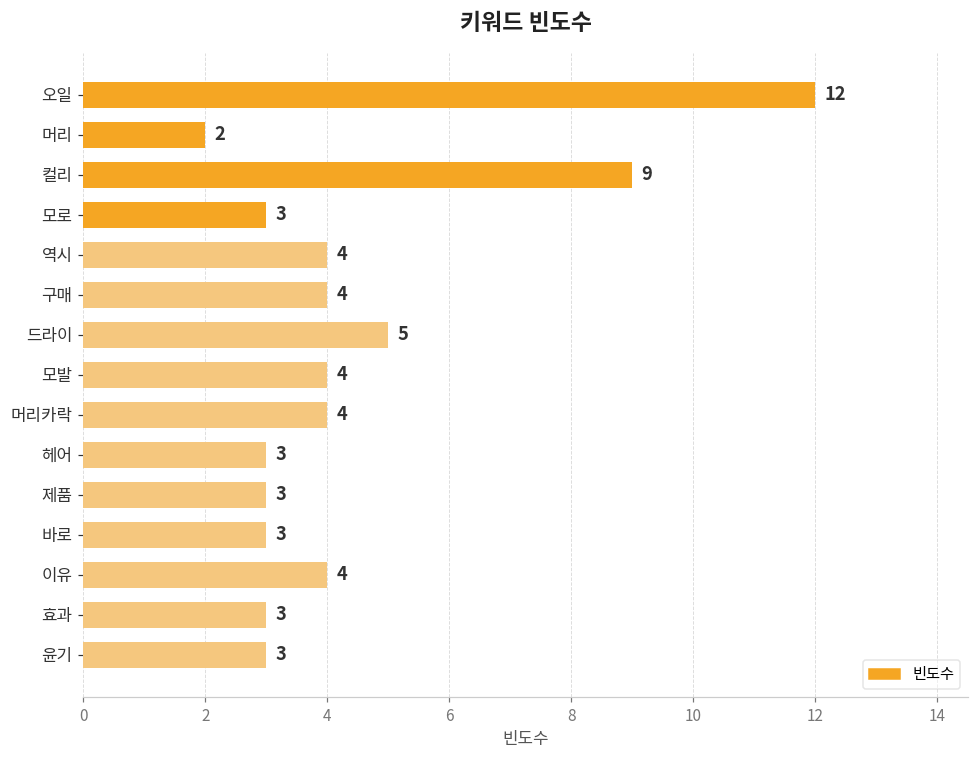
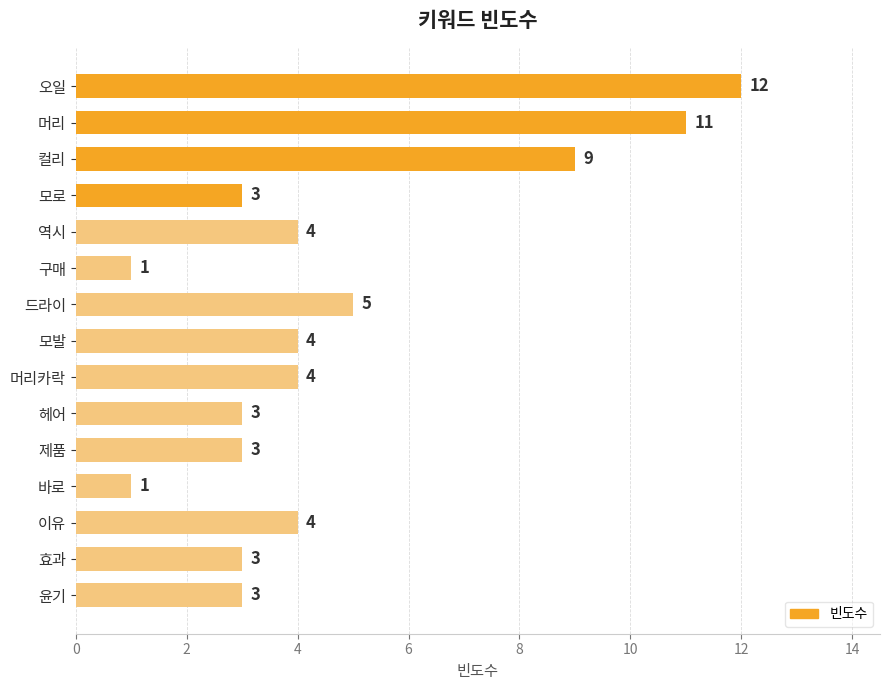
  {
    "오일": 12,
-   "머리": 2,
+   "머리": 11,
    "컬리": 9,
    "모로": 3,
    "역시": 4,
-   "구매": 4,
+   "구매": 1,
    "드라이": 5,
    "모발": 4,
    "머리카락": 4,
    "헤어": 3,
    "제품": 3,
-   "바로": 3,
+   "바로": 1,
    "이유": 4,
    "효과": 3,
    "윤기": 3
  }
